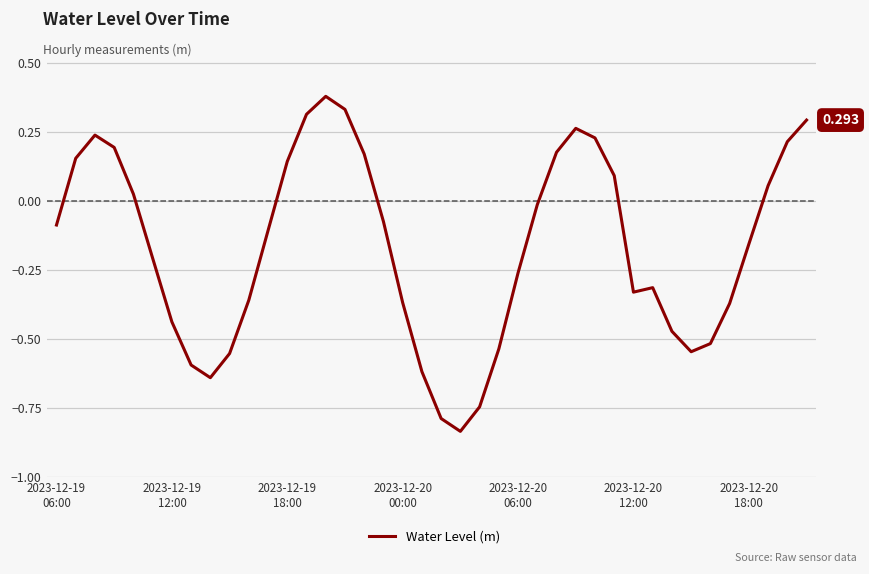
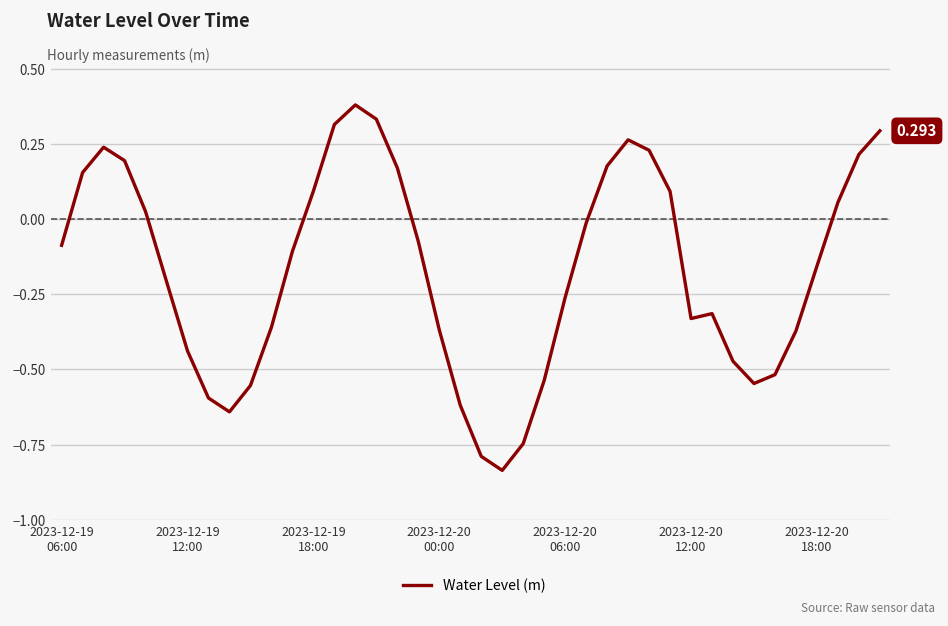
  {
    "2023-12-19 06:00": -0.09,
    "2023-12-19 12:00": -0.44,
-   "2023-12-19 18:00": 0.14,
+   "2023-12-19 18:00": 0.09,
    "2023-12-20 00:00": -0.37,
    "2023-12-20 06:00": -0.26,
    "2023-12-20 12:00": -0.33,
    "2023-12-20 18:00": -0.16
  }
